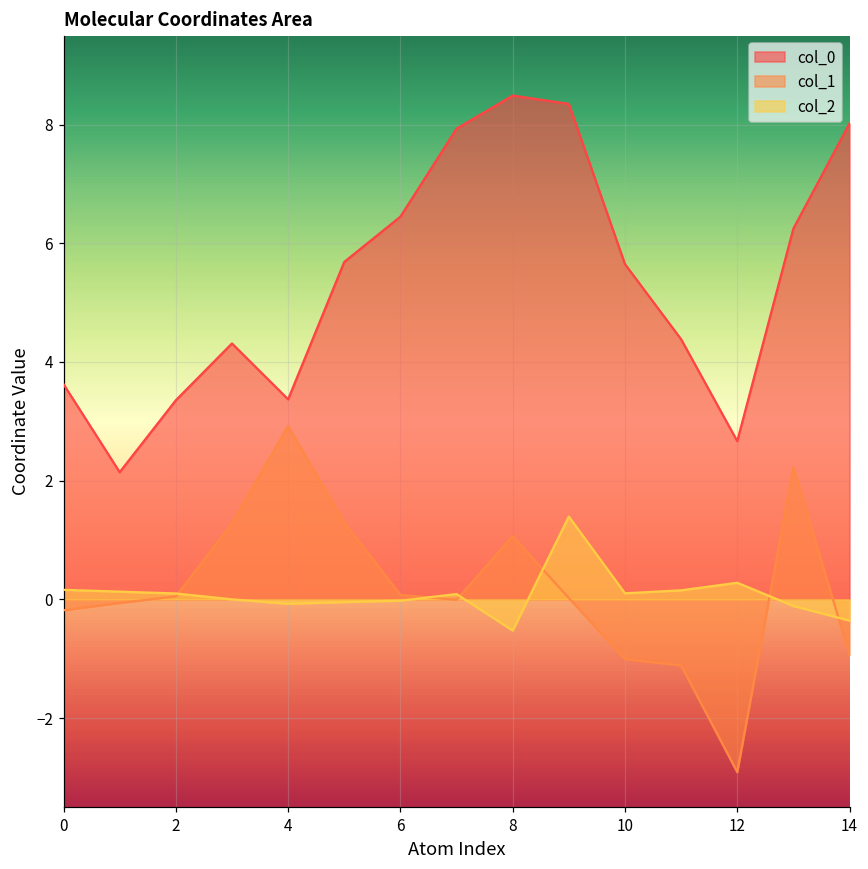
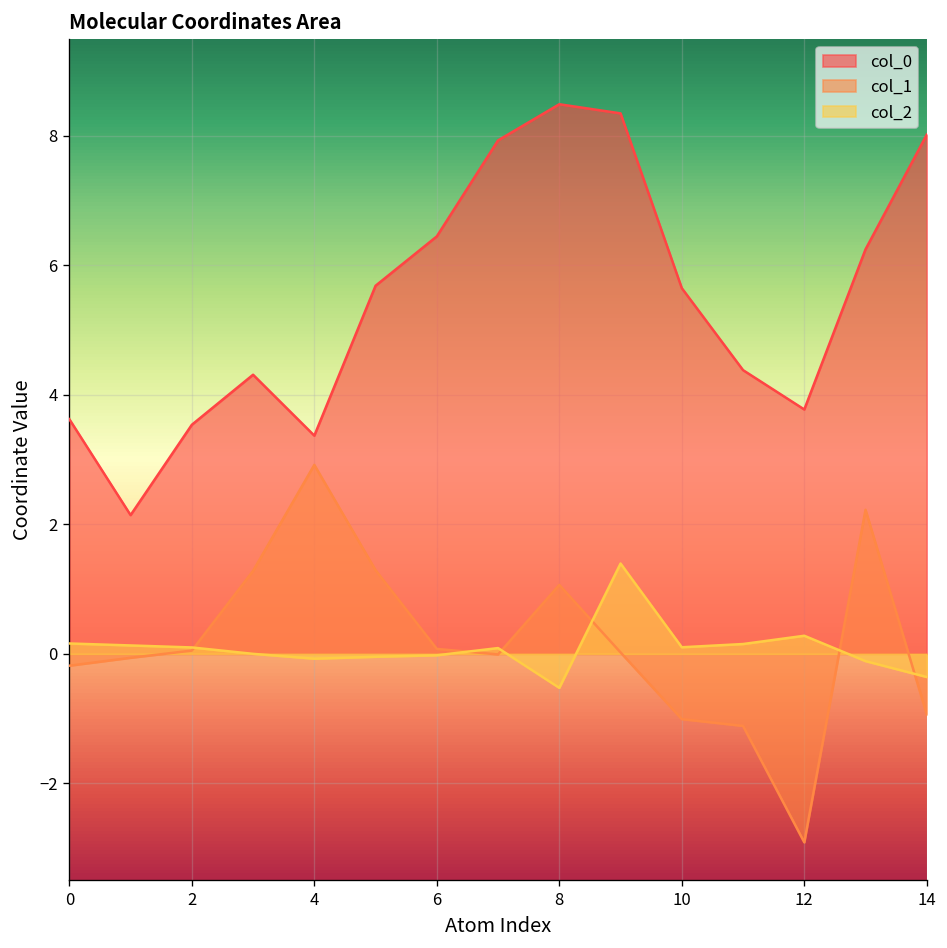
  {
    "col_0": {
      "0": 3.6,
-     "2": 3.4,
+     "2": 3.5,
      "4": 3.4,
      "6": 6.4,
      "8": 8.5,
      "10": 5.6,
-     "12": 2.7,
+     "12": 3.8,
      "14": 8.0
    }
  }
